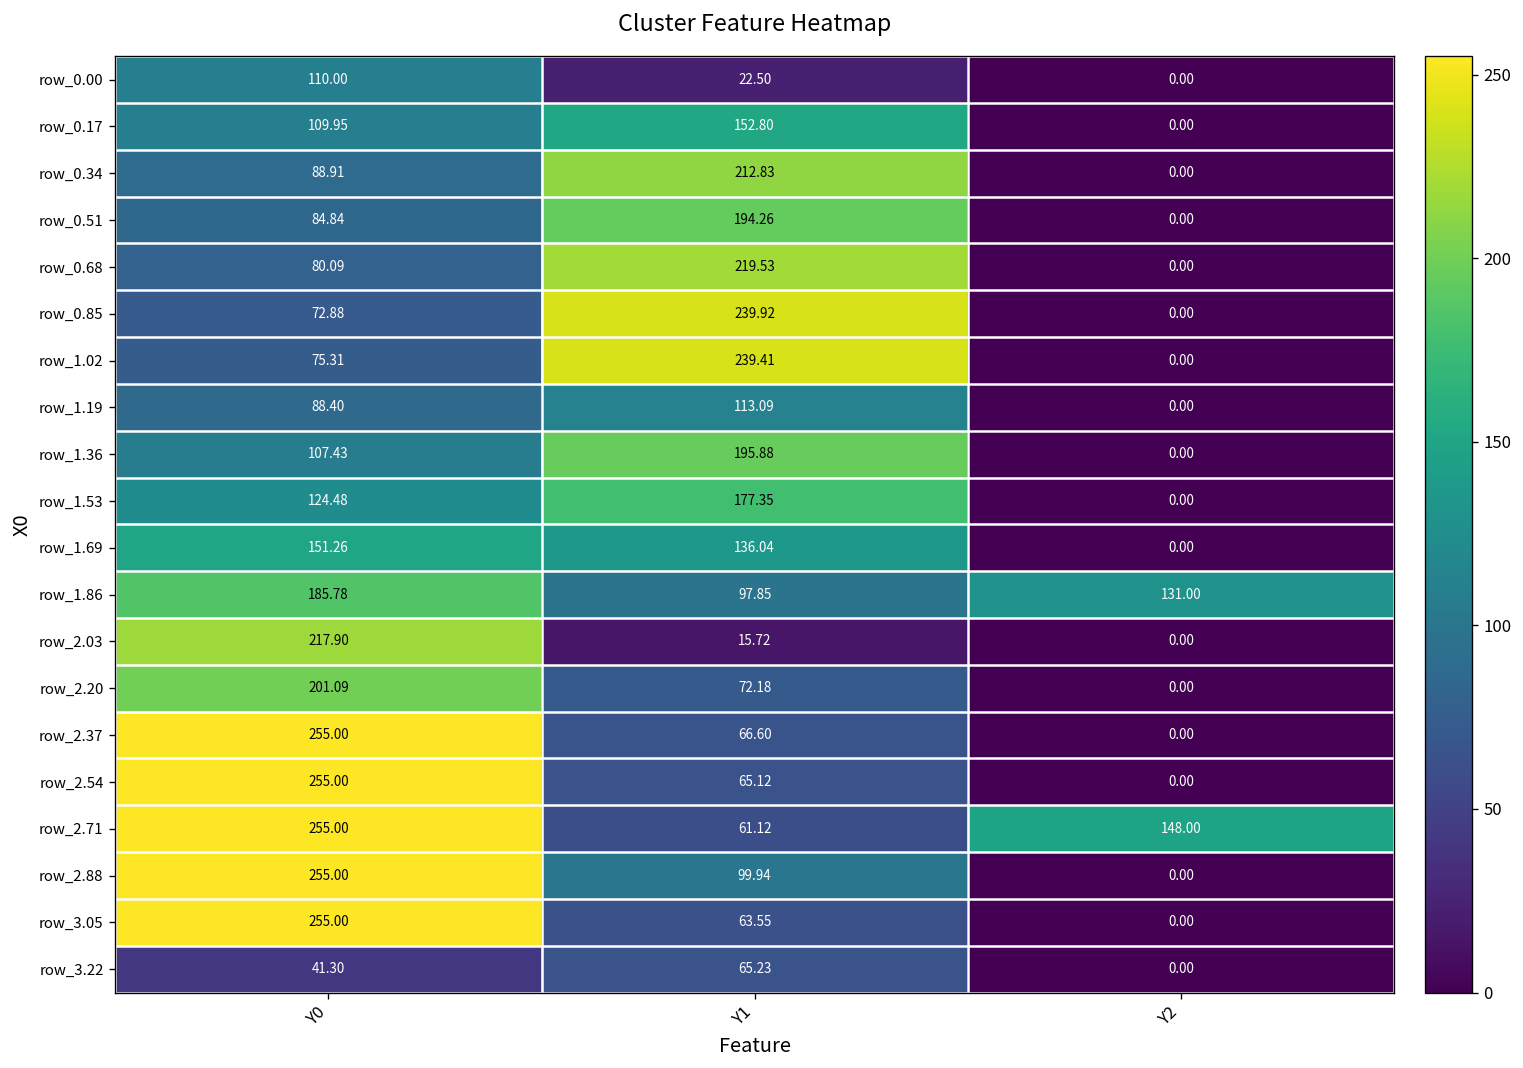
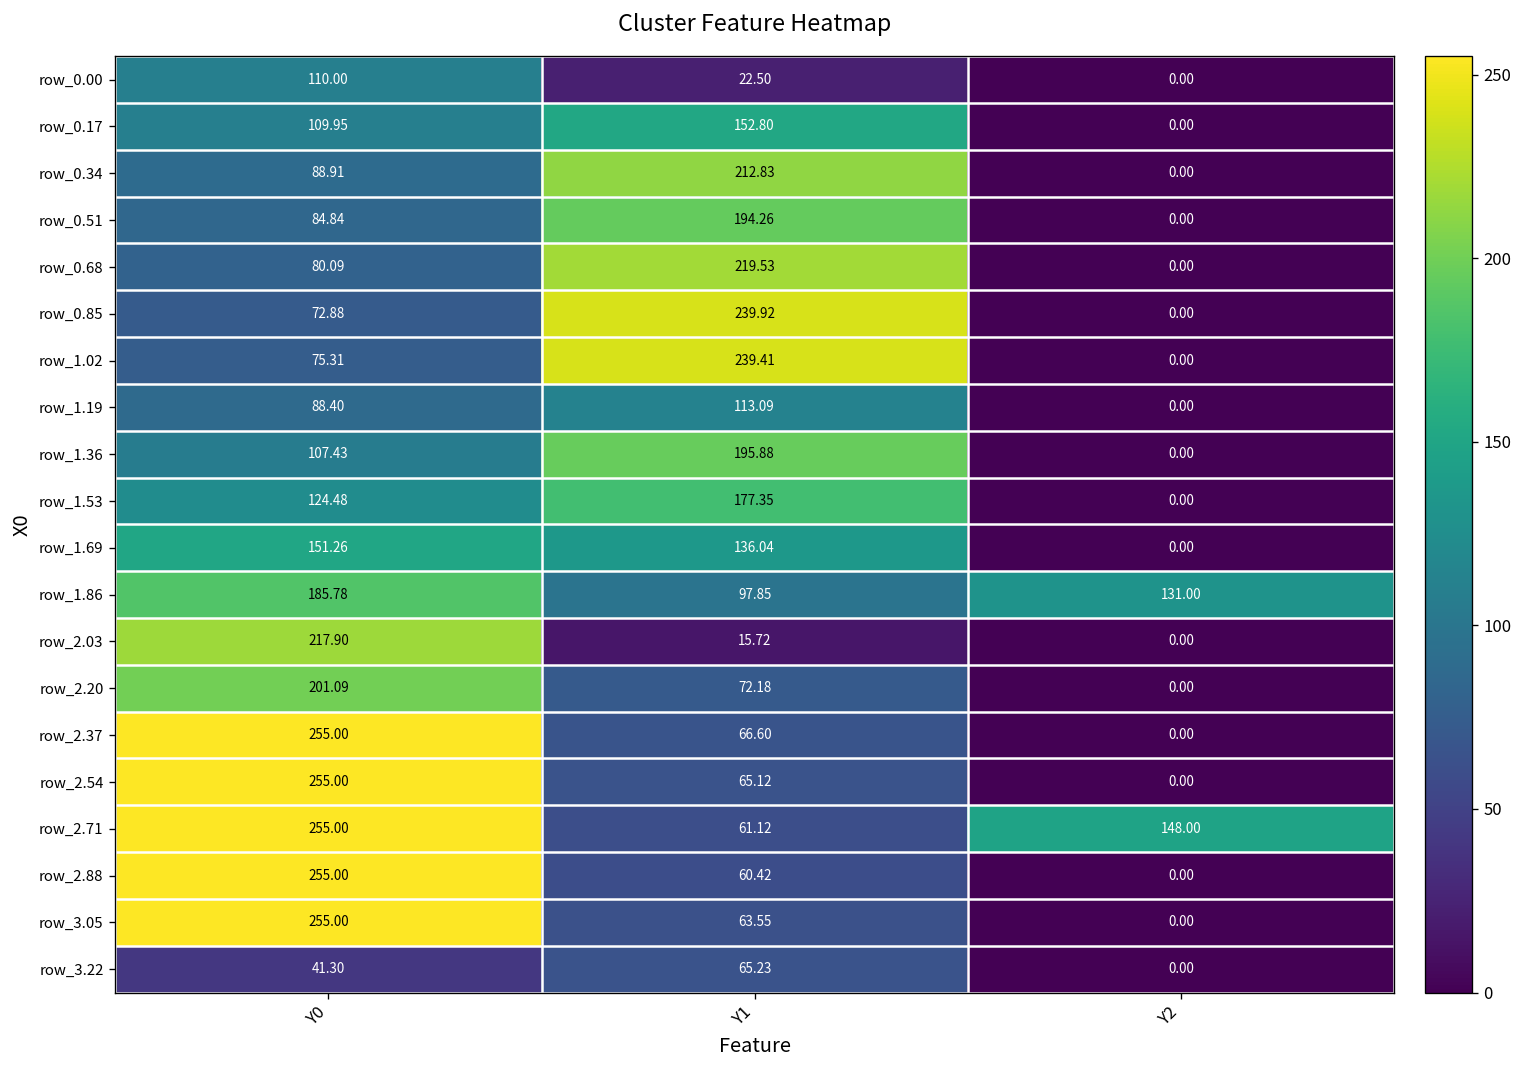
  {
    "row_0.00": {
      "Y0": 110.00,
      "Y1": 22.50,
      "Y2": 0.00
    },
    "row_0.17": {
      "Y0": 109.95,
      "Y1": 152.80,
      "Y2": 0.00
    },
    "row_0.34": {
      "Y0": 88.91,
      "Y1": 212.83,
      "Y2": 0.00
    },
    "row_0.51": {
      "Y0": 84.84,
      "Y1": 194.26,
      "Y2": 0.00
    },
    "row_0.68": {
      "Y0": 80.09,
      "Y1": 219.53,
      "Y2": 0.00
    },
    "row_0.85": {
      "Y0": 72.88,
      "Y1": 239.92,
      "Y2": 0.00
    },
    "row_1.02": {
      "Y0": 75.31,
      "Y1": 239.41,
      "Y2": 0.00
    },
    "row_1.19": {
      "Y0": 88.40,
      "Y1": 113.09,
      "Y2": 0.00
    },
    "row_1.36": {
      "Y0": 107.43,
      "Y1": 195.88,
      "Y2": 0.00
    },
    "row_1.53": {
      "Y0": 124.48,
      "Y1": 177.35,
      "Y2": 0.00
    },
    "row_1.69": {
      "Y0": 151.26,
      "Y1": 136.04,
      "Y2": 0.00
    },
    "row_1.86": {
      "Y0": 185.78,
      "Y1": 97.85,
      "Y2": 131.00
    },
    "row_2.03": {
      "Y0": 217.90,
      "Y1": 15.72,
      "Y2": 0.00
    },
    "row_2.20": {
      "Y0": 201.09,
      "Y1": 72.18,
      "Y2": 0.00
    },
    "row_2.37": {
      "Y0": 255.00,
      "Y1": 66.60,
      "Y2": 0.00
    },
    "row_2.54": {
      "Y0": 255.00,
      "Y1": 65.12,
      "Y2": 0.00
    },
    "row_2.71": {
      "Y0": 255.00,
      "Y1": 61.12,
      "Y2": 148.00
    },
    "row_2.88": {
      "Y0": 255.00,
-     "Y1": 99.94,
+     "Y1": 60.42,
      "Y2": 0.00
    },
    "row_3.05": {
      "Y0": 255.00,
      "Y1": 63.55,
      "Y2": 0.00
    },
    "row_3.22": {
      "Y0": 41.30,
      "Y1": 65.23,
      "Y2": 0.00
    }
  }
